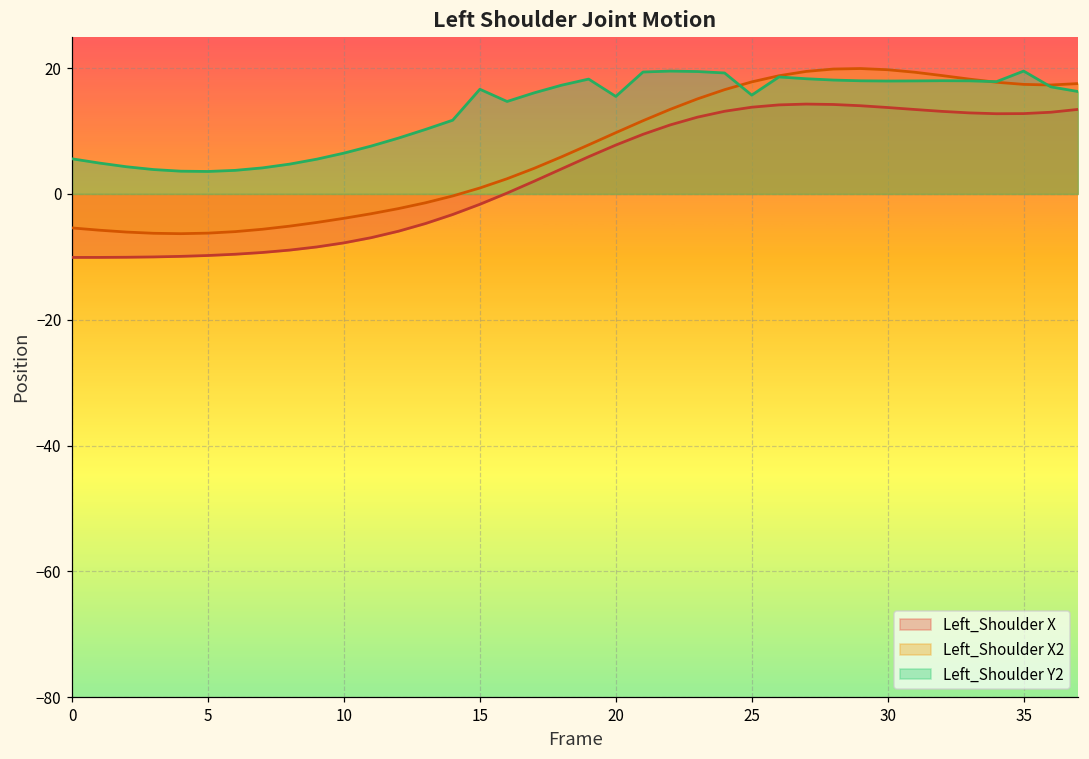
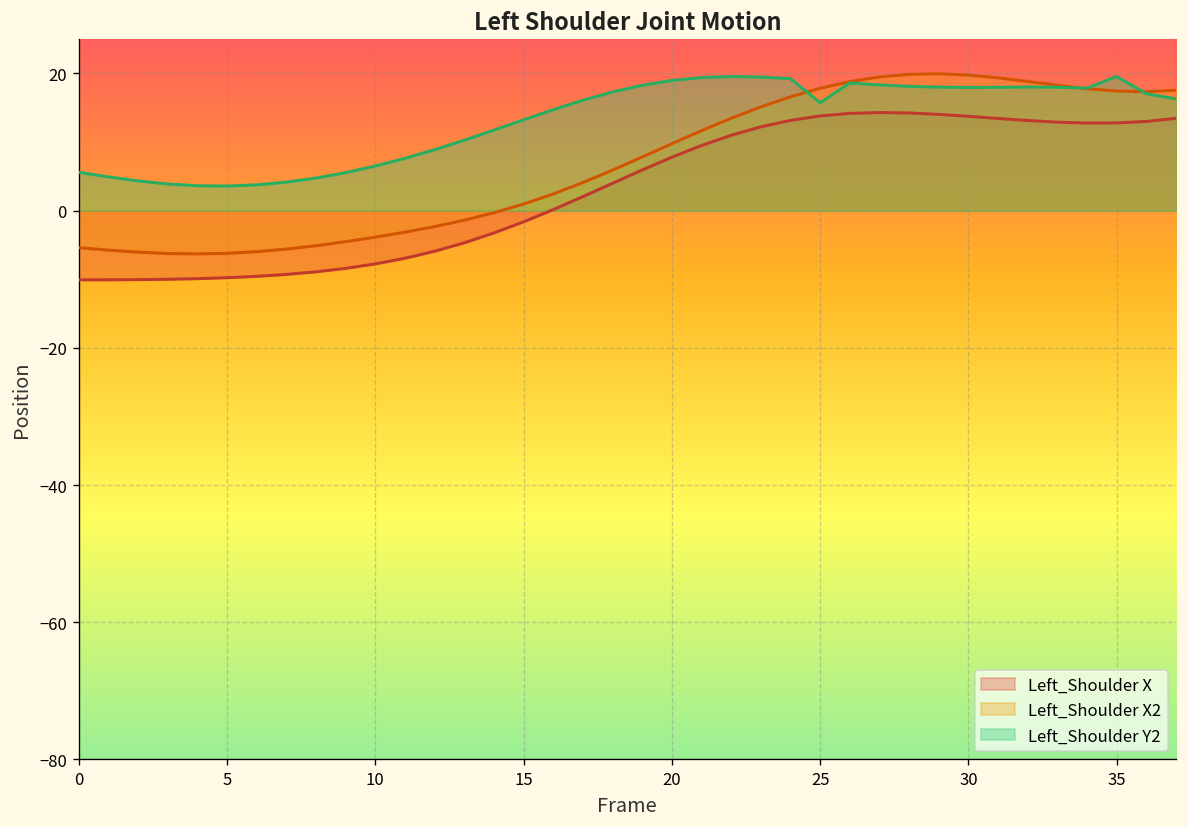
  {
    "Left_Shoulder Y2": {
      "0": 6,
      "5": 4,
      "10": 6,
-     "15": 17,
-     "20": 15,
+     "15": 13,
+     "20": 19,
      "25": 16,
      "30": 18,
      "35": 20
    }
  }
